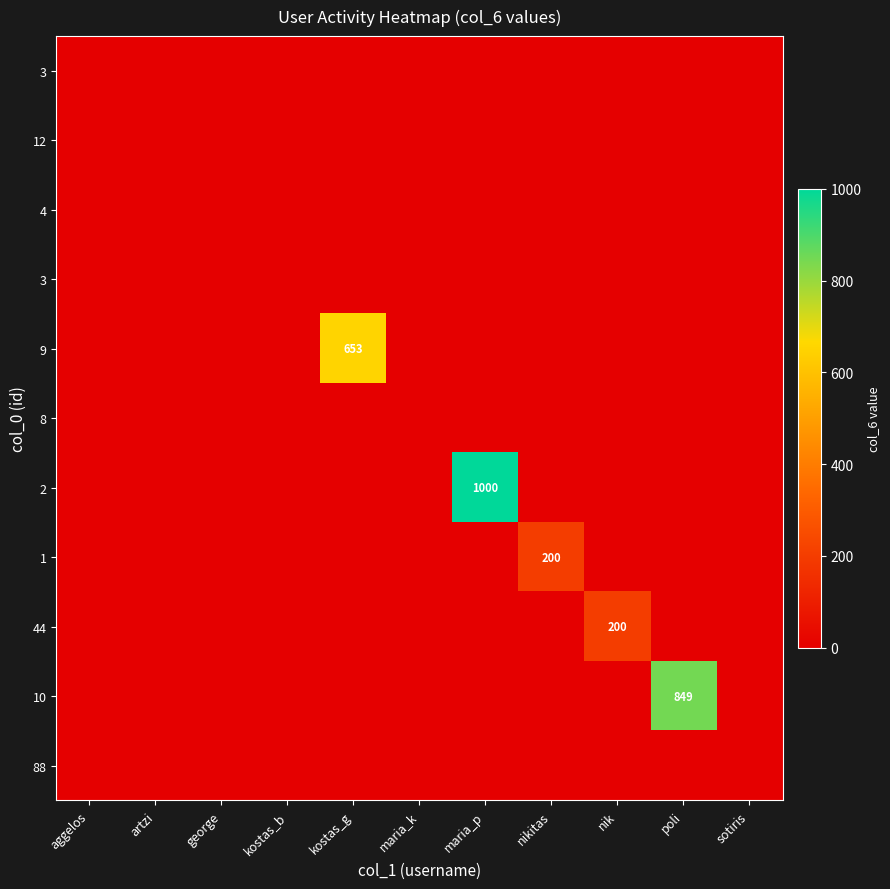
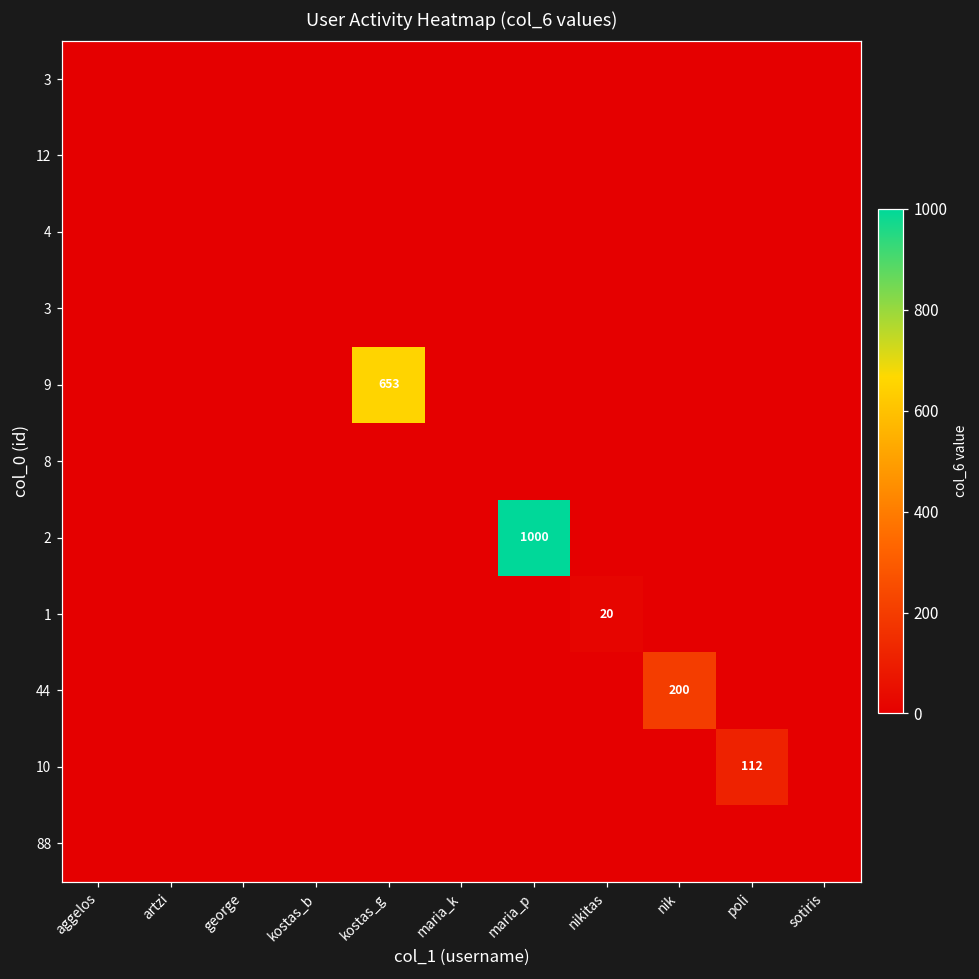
  {
    "9": {
      "kostas_g": 653
    },
    "2": {
      "maria_p": 1000
    },
    "1": {
-     "nikitas": 200
+     "nikitas": 20
    },
    "44": {
      "nik": 200
    },
    "10": {
-     "poli": 849
+     "poli": 112
    }
  }
